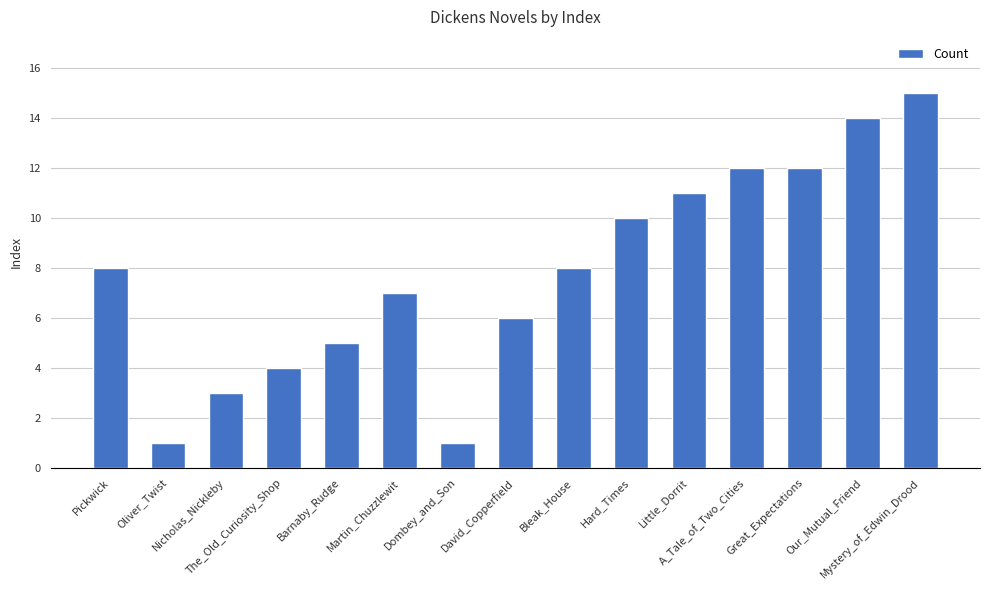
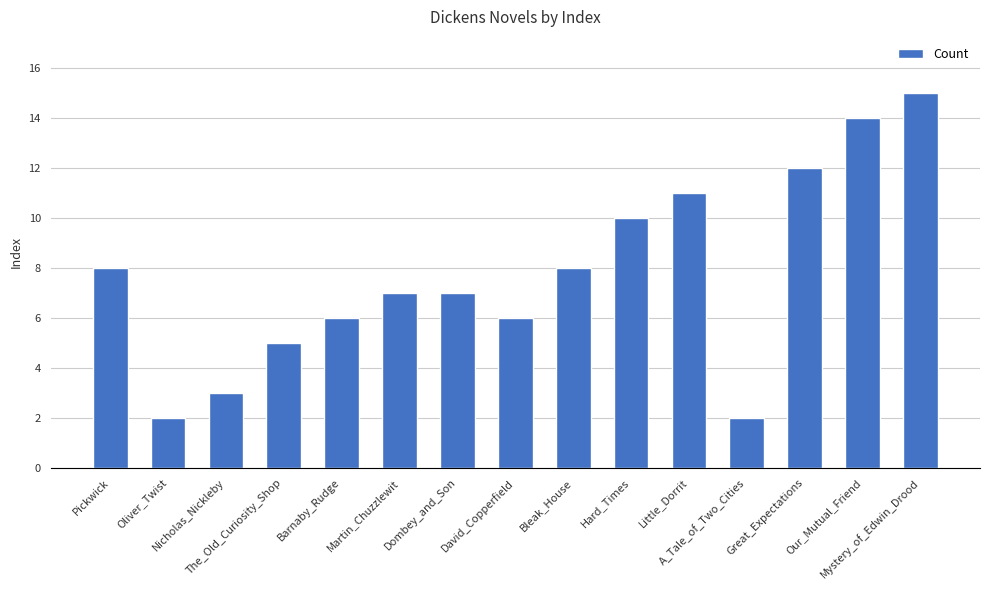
  {
    "Pickwick": 8,
-   "Oliver_Twist": 1,
+   "Oliver_Twist": 2,
    "Nicholas_Nickleby": 3,
-   "The_Old_Curiosity_Shop": 4,
-   "Barnaby_Rudge": 5,
+   "The_Old_Curiosity_Shop": 5,
+   "Barnaby_Rudge": 6,
    "Martin_Chuzzlewit": 7,
-   "Dombey_and_Son": 1,
+   "Dombey_and_Son": 7,
    "David_Copperfield": 6,
    "Bleak_House": 8,
    "Hard_Times": 10,
    "Little_Dorrit": 11,
-   "A_Tale_of_Two_Cities": 12,
+   "A_Tale_of_Two_Cities": 2,
    "Great_Expectations": 12,
    "Our_Mutual_Friend": 14,
    "Mystery_of_Edwin_Drood": 15
  }
